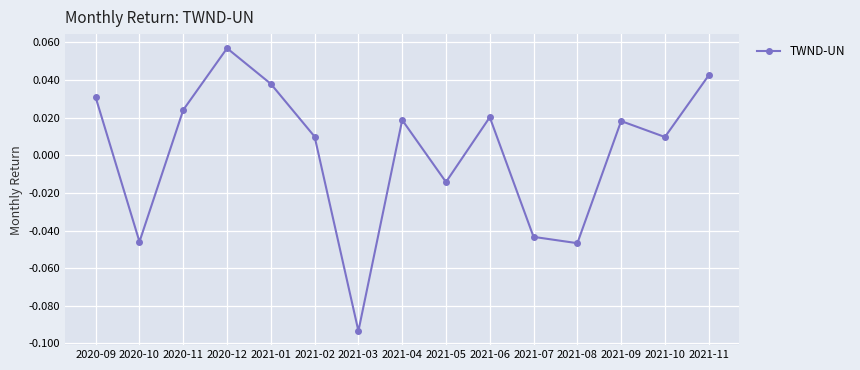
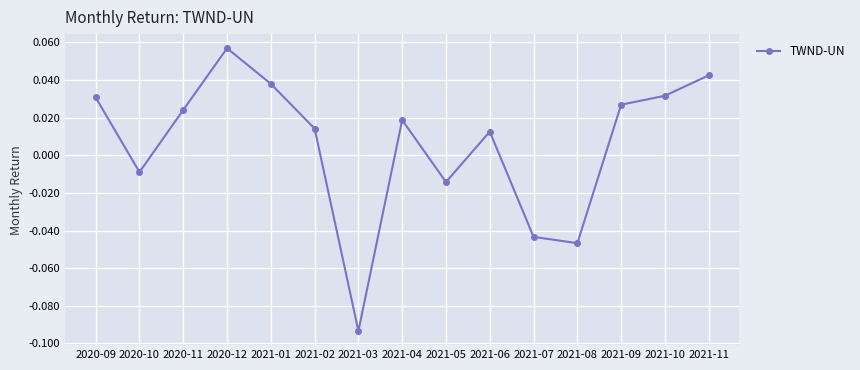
  {
    "2020-09": 0.031,
-   "2020-10": -0.046,
+   "2020-10": -0.009,
    "2020-11": 0.024,
    "2020-12": 0.057,
    "2021-01": 0.038,
-   "2021-02": 0.010,
+   "2021-02": 0.014,
    "2021-03": -0.093,
    "2021-04": 0.019,
    "2021-05": -0.014,
-   "2021-06": 0.020,
+   "2021-06": 0.013,
    "2021-07": -0.043,
    "2021-08": -0.047,
-   "2021-09": 0.018,
-   "2021-10": 0.010,
+   "2021-09": 0.027,
+   "2021-10": 0.032,
    "2021-11": 0.042
  }
